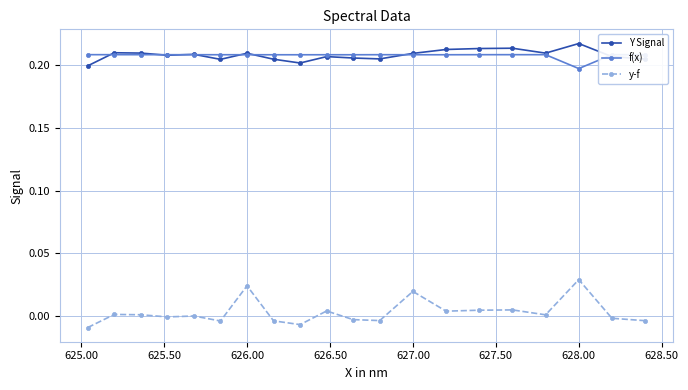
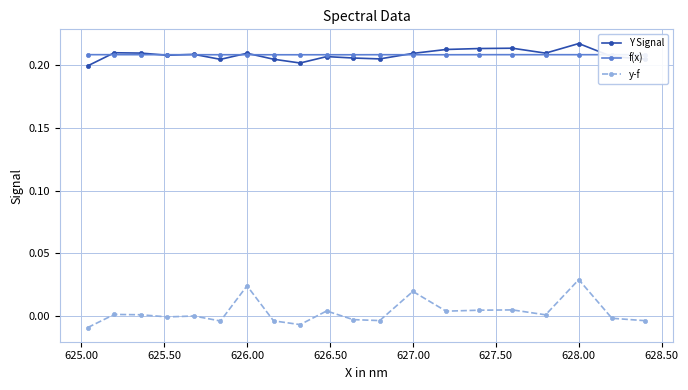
  {
    "Y Signal": {
      "628.00": 0.217
    },
    "f(x)": {
-     "628.00": 0.197
+     "628.00": 0.208
    },
    "y-f": {
      "626.00": 0.024,
      "627.00": 0.020,
      "628.00": 0.029
    }
  }
